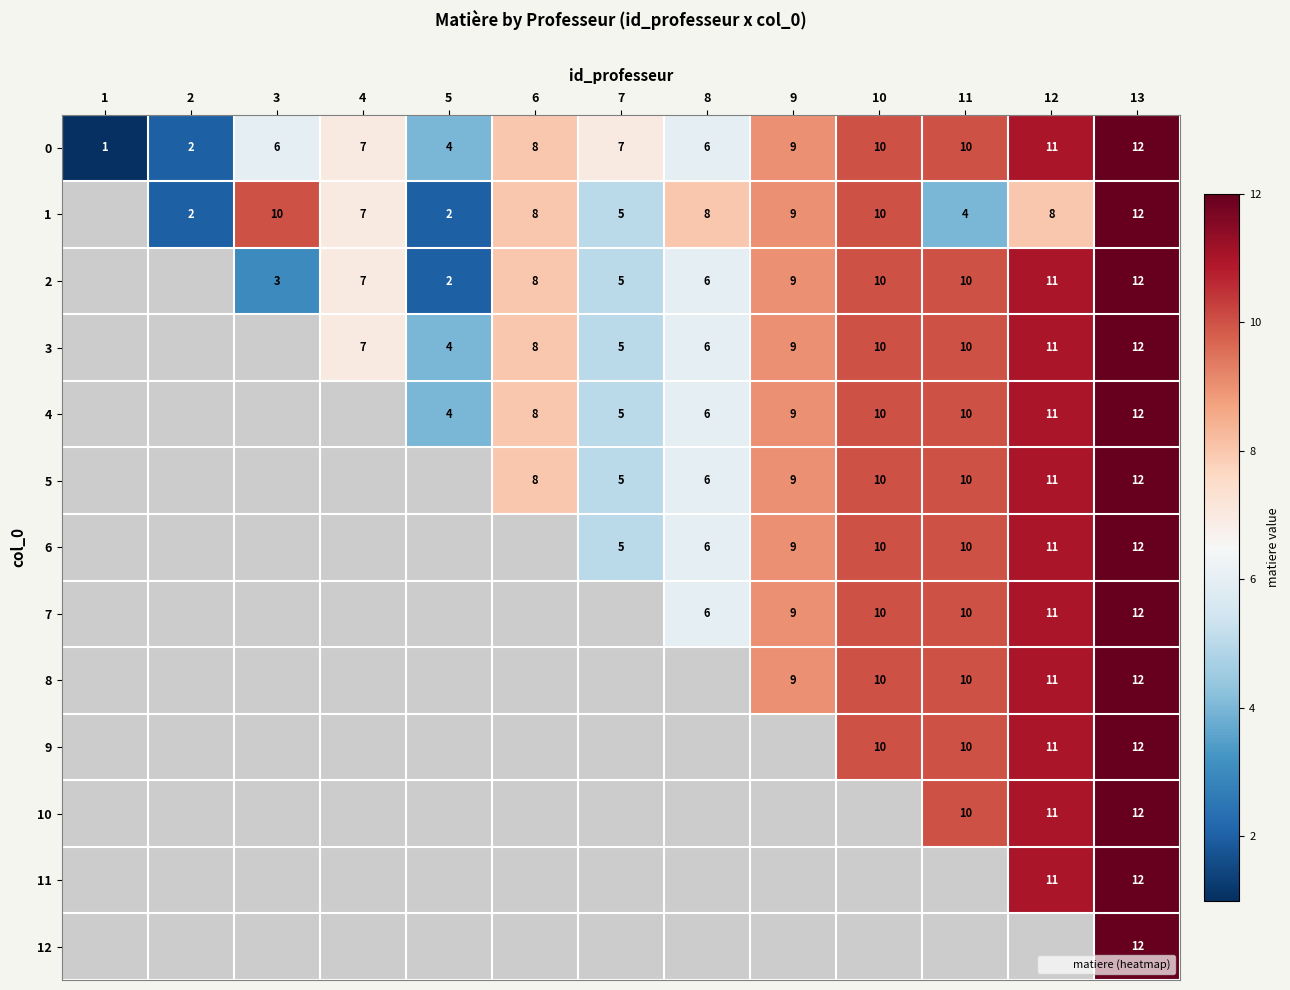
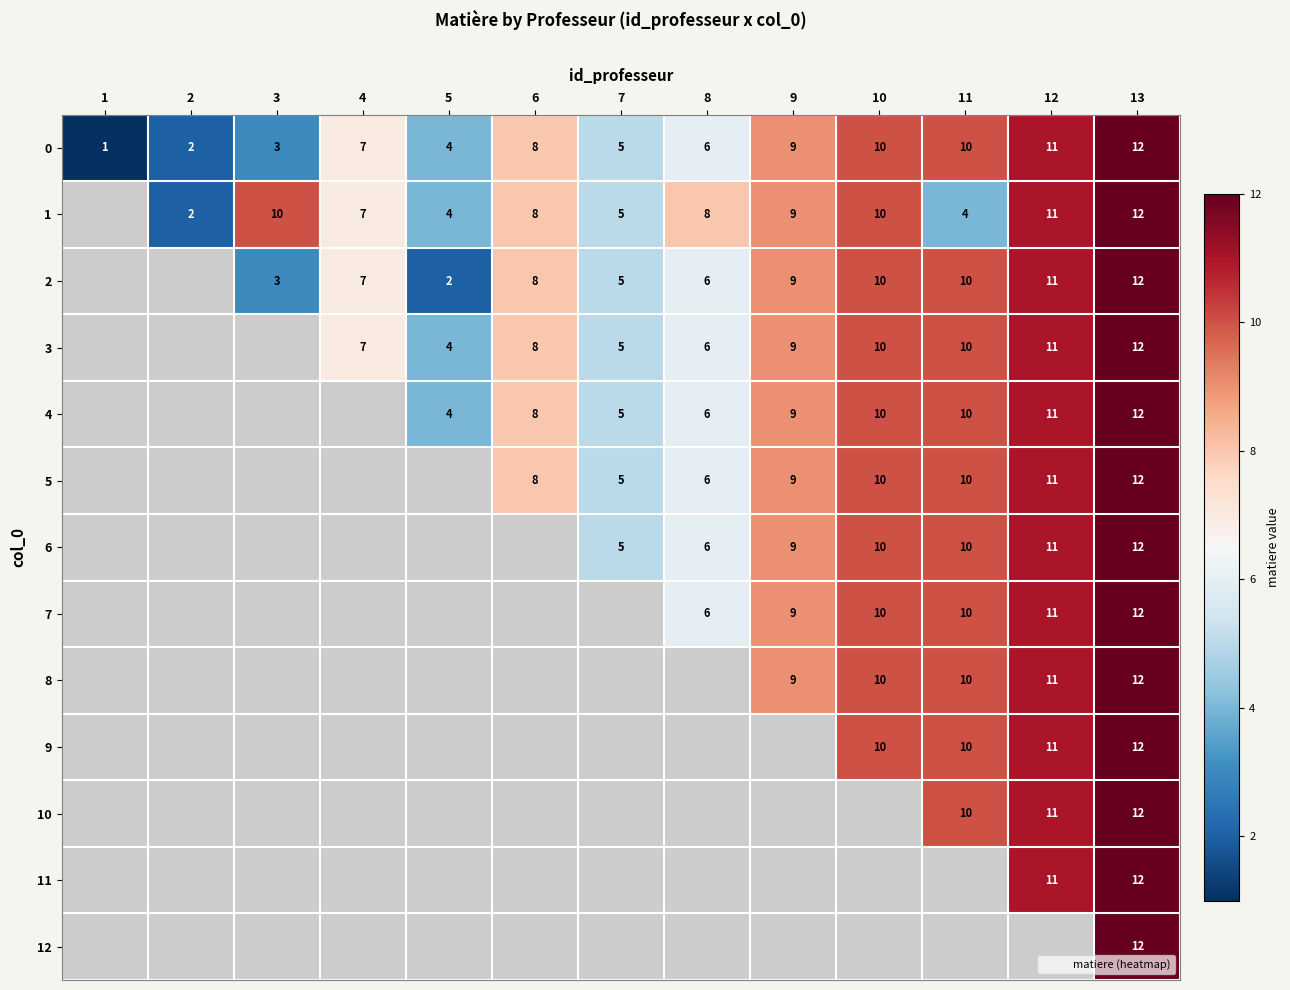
  {
    "0": {
      "1": 1,
      "2": 2,
-     "3": 6,
+     "3": 3,
      "4": 7,
      "5": 4,
      "6": 8,
-     "7": 7,
+     "7": 5,
      "8": 6,
      "9": 9,
      "10": 10,
      "11": 10,
      "12": 11,
      "13": 12
    },
    "1": {
      "2": 2,
      "3": 10,
      "4": 7,
-     "5": 2,
+     "5": 4,
      "6": 8,
      "7": 5,
      "8": 8,
      "9": 9,
      "10": 10,
      "11": 4,
-     "12": 8,
+     "12": 11,
      "13": 12
    },
    "2": {
      "3": 3,
      "4": 7,
      "5": 2,
      "6": 8,
      "7": 5,
      "8": 6,
      "9": 9,
      "10": 10,
      "11": 10,
      "12": 11,
      "13": 12
    },
    "3": {
      "4": 7,
      "5": 4,
      "6": 8,
      "7": 5,
      "8": 6,
      "9": 9,
      "10": 10,
      "11": 10,
      "12": 11,
      "13": 12
    },
    "4": {
      "5": 4,
      "6": 8,
      "7": 5,
      "8": 6,
      "9": 9,
      "10": 10,
      "11": 10,
      "12": 11,
      "13": 12
    },
    "5": {
      "6": 8,
      "7": 5,
      "8": 6,
      "9": 9,
      "10": 10,
      "11": 10,
      "12": 11,
      "13": 12
    },
    "6": {
      "7": 5,
      "8": 6,
      "9": 9,
      "10": 10,
      "11": 10,
      "12": 11,
      "13": 12
    },
    "7": {
      "8": 6,
      "9": 9,
      "10": 10,
      "11": 10,
      "12": 11,
      "13": 12
    },
    "8": {
      "9": 9,
      "10": 10,
      "11": 10,
      "12": 11,
      "13": 12
    },
    "9": {
      "10": 10,
      "11": 10,
      "12": 11,
      "13": 12
    },
    "10": {
      "11": 10,
      "12": 11,
      "13": 12
    },
    "11": {
      "12": 11,
      "13": 12
    },
    "12": {
      "13": 12
    }
  }
